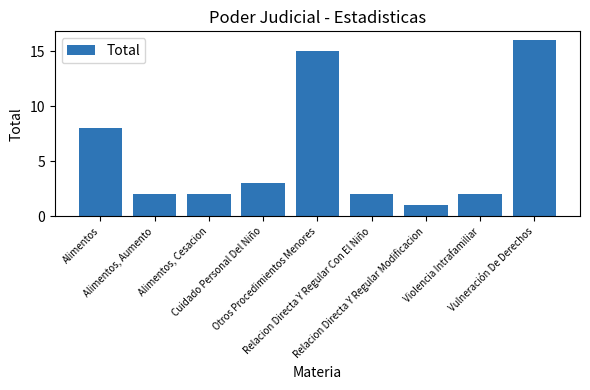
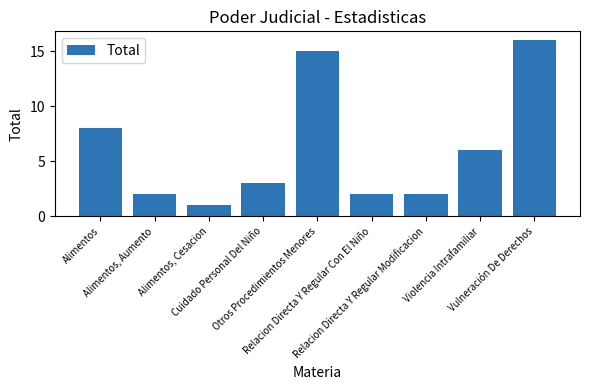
  {
    "Alimentos": 8,
    "Alimentos, Aumento": 2,
-   "Alimentos, Cesacion": 2,
+   "Alimentos, Cesacion": 1,
    "Cuidado Personal Del Niño": 3,
    "Otros Procedimientos Menores": 15,
    "Relacion Directa Y Regular Con El Niño": 2,
-   "Relacion Directa Y Regular Modificacion": 1,
-   "Violencia Intrafamiliar": 2,
+   "Relacion Directa Y Regular Modificacion": 2,
+   "Violencia Intrafamiliar": 6,
    "Vulneración De Derechos": 16
  }
